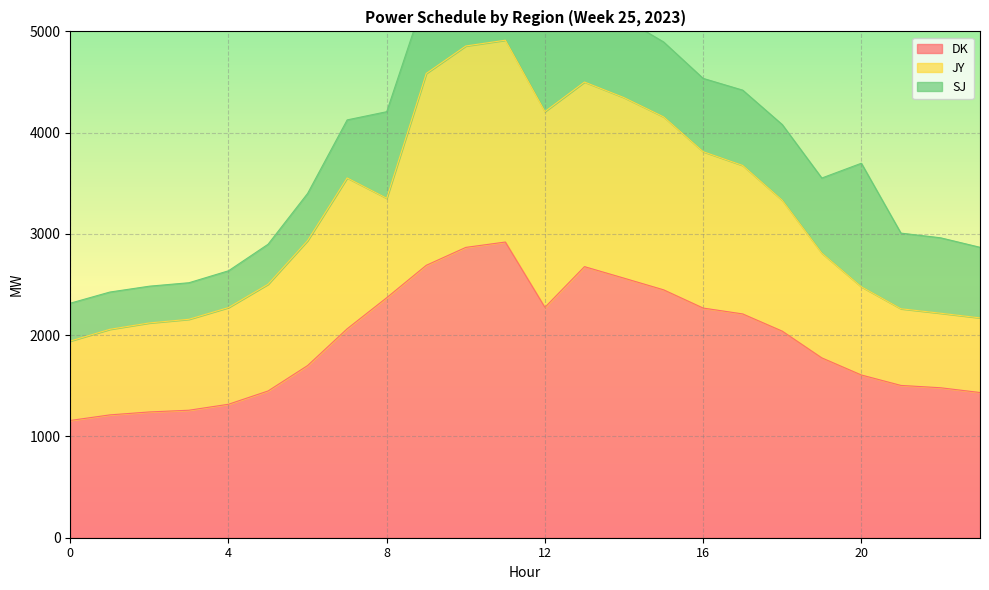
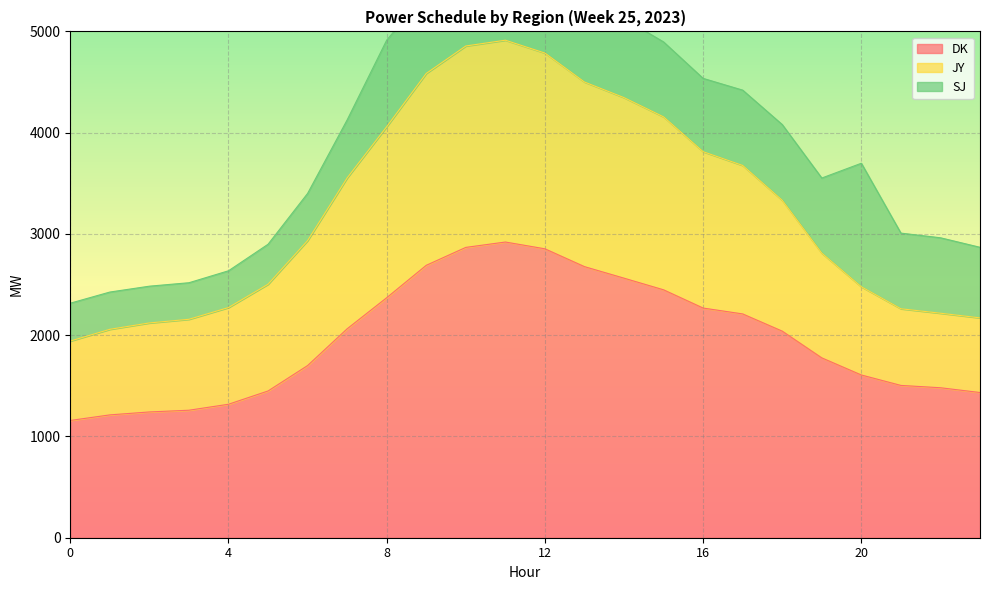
  {
    "DK": {
      "0": 1160,
      "4": 1320,
      "8": 2370,
-     "12": 2280,
+     "12": 2850,
      "16": 2270,
      "20": 1610
    },
    "JY": {
      "0": 780,
      "4": 960,
-     "8": 980,
+     "8": 1690,
      "12": 1930,
      "16": 1540,
      "20": 870
    },
    "SJ": {
      "0": 370,
      "4": 360,
      "8": 860,
      "16": 720,
      "20": 1220
    }
  }
